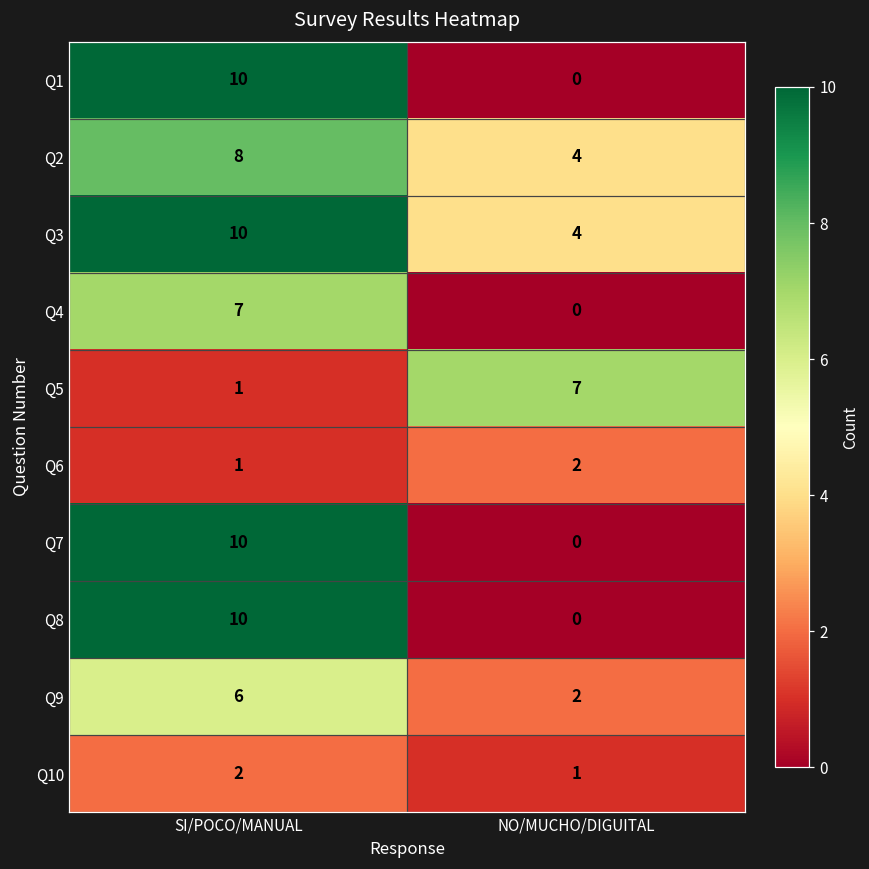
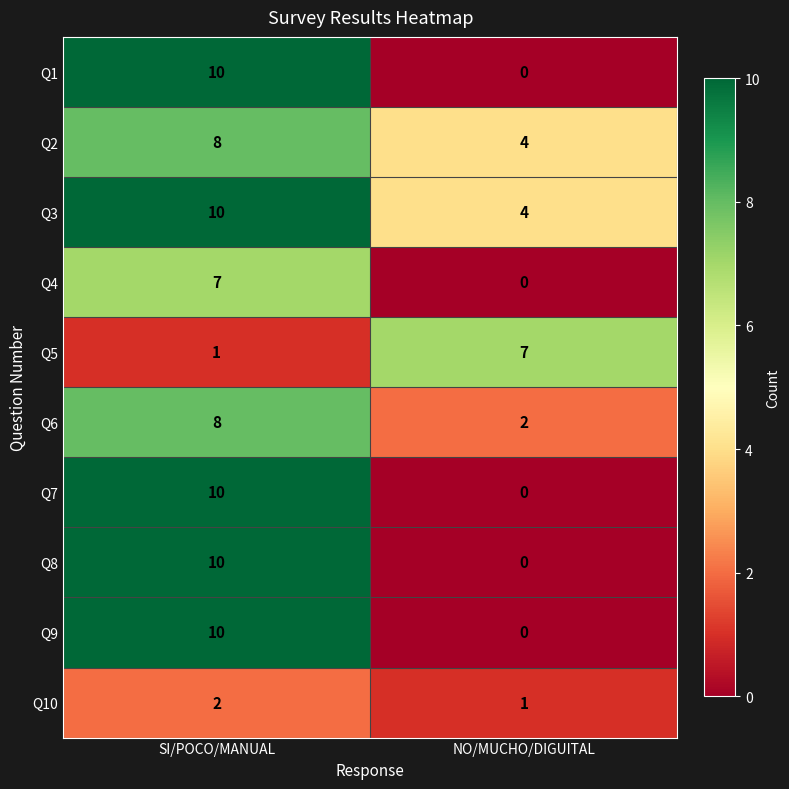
  {
    "Q1": {
      "SI/POCO/MANUAL": 10,
      "NO/MUCHO/DIGUITAL": 0
    },
    "Q2": {
      "SI/POCO/MANUAL": 8,
      "NO/MUCHO/DIGUITAL": 4
    },
    "Q3": {
      "SI/POCO/MANUAL": 10,
      "NO/MUCHO/DIGUITAL": 4
    },
    "Q4": {
      "SI/POCO/MANUAL": 7,
      "NO/MUCHO/DIGUITAL": 0
    },
    "Q5": {
      "SI/POCO/MANUAL": 1,
      "NO/MUCHO/DIGUITAL": 7
    },
    "Q6": {
-     "SI/POCO/MANUAL": 1,
+     "SI/POCO/MANUAL": 8,
      "NO/MUCHO/DIGUITAL": 2
    },
    "Q7": {
      "SI/POCO/MANUAL": 10,
      "NO/MUCHO/DIGUITAL": 0
    },
    "Q8": {
      "SI/POCO/MANUAL": 10,
      "NO/MUCHO/DIGUITAL": 0
    },
    "Q9": {
-     "SI/POCO/MANUAL": 6,
-     "NO/MUCHO/DIGUITAL": 2
+     "SI/POCO/MANUAL": 10,
+     "NO/MUCHO/DIGUITAL": 0
    },
    "Q10": {
      "SI/POCO/MANUAL": 2,
      "NO/MUCHO/DIGUITAL": 1
    }
  }
